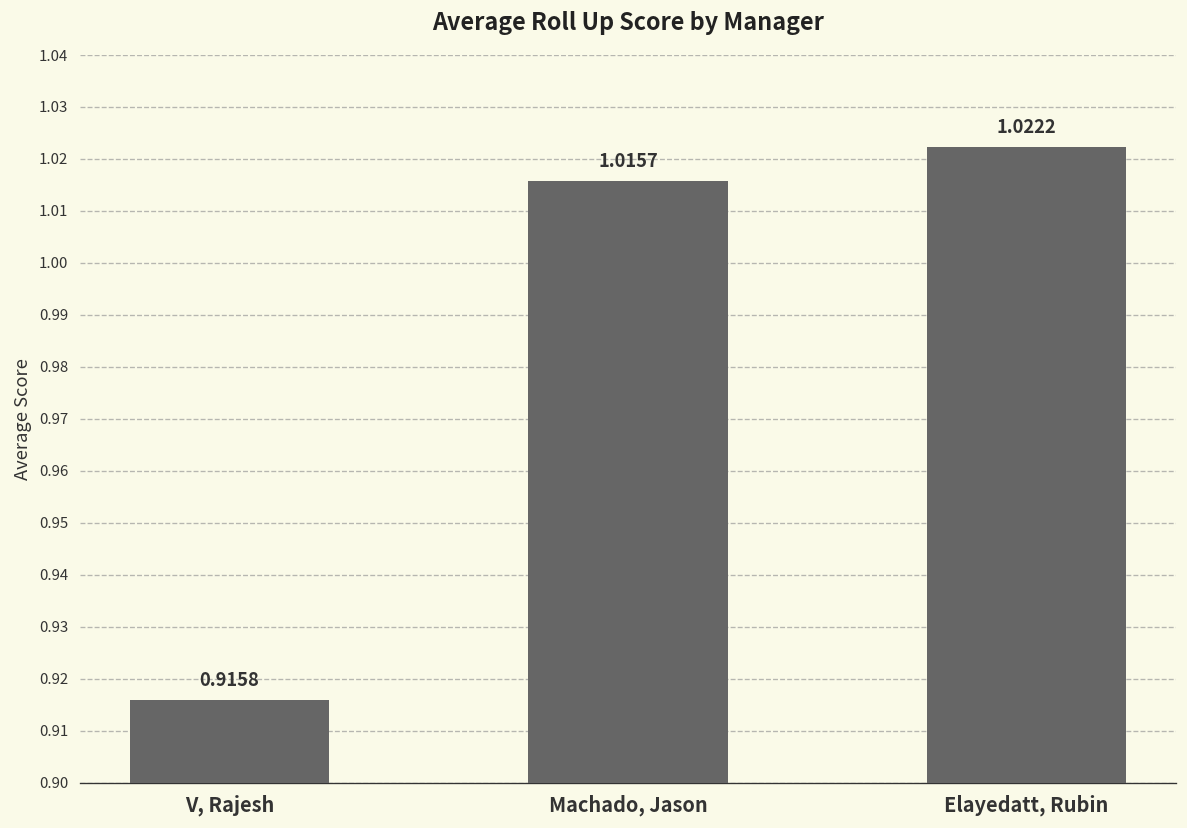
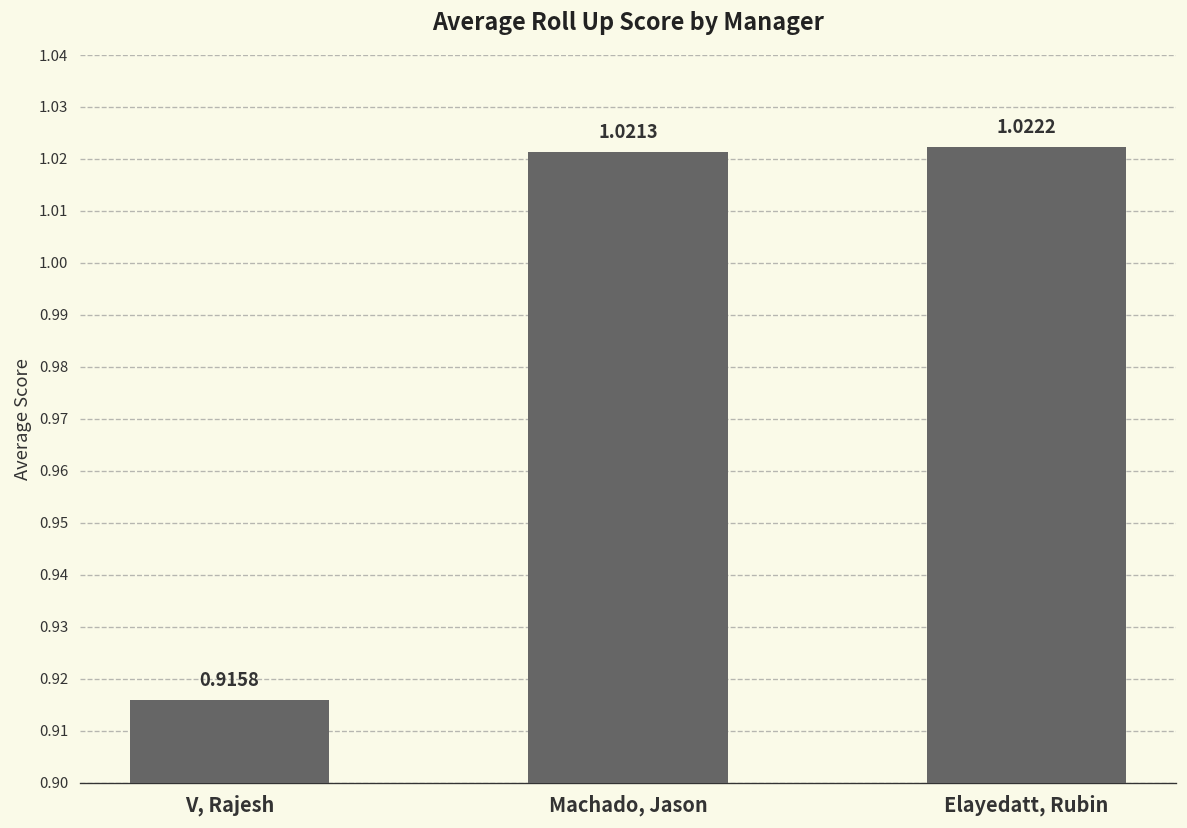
  {
    "V, Rajesh": 0.9158,
-   "Machado, Jason": 1.0157,
+   "Machado, Jason": 1.0213,
    "Elayedatt, Rubin": 1.0222
  }
